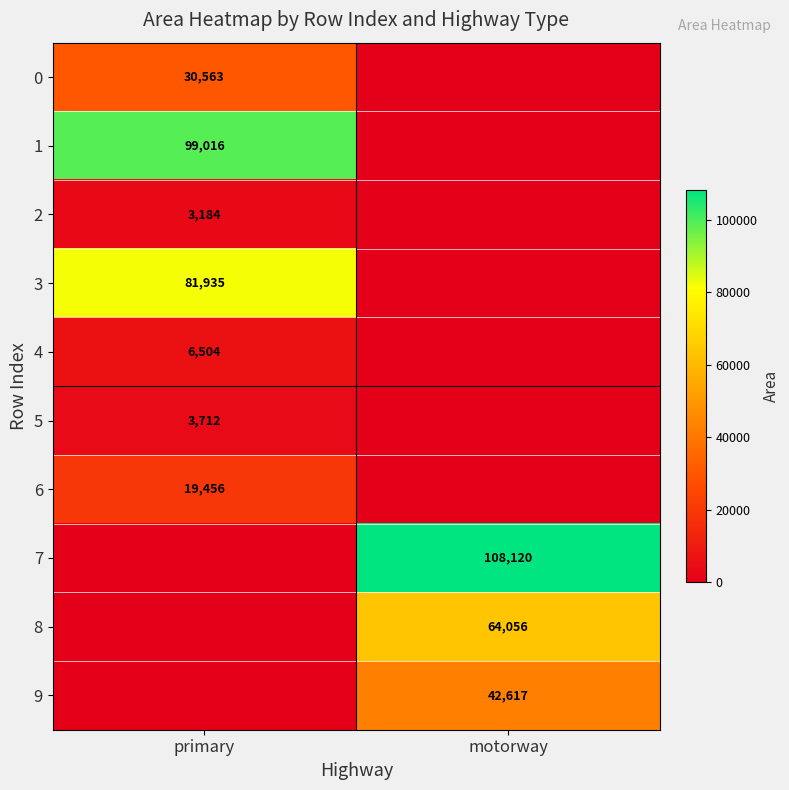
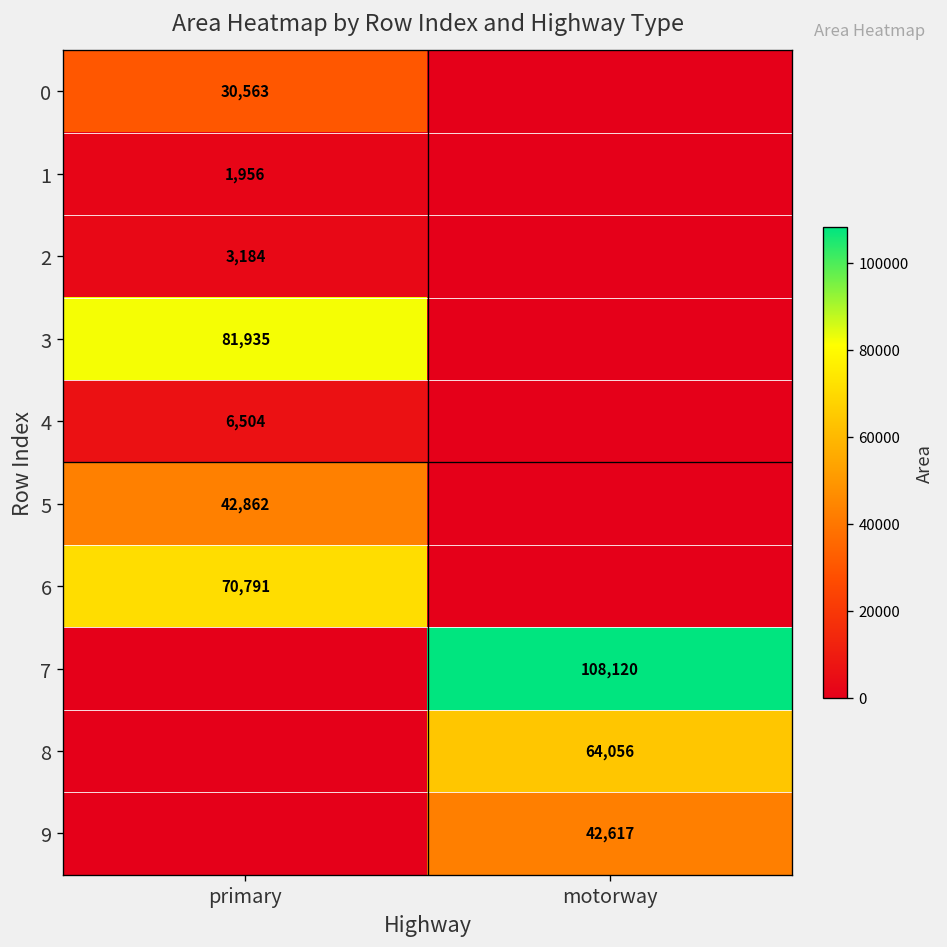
  {
    "0": {
      "primary": "30,563"
    },
    "1": {
-     "primary": "99,016"
+     "primary": "1,956"
    },
    "2": {
      "primary": "3,184"
    },
    "3": {
      "primary": "81,935"
    },
    "4": {
      "primary": "6,504"
    },
    "5": {
-     "primary": "3,712"
+     "primary": "42,862"
    },
    "6": {
-     "primary": "19,456"
+     "primary": "70,791"
    },
    "7": {
      "motorway": "108,120"
    },
    "8": {
      "motorway": "64,056"
    },
    "9": {
      "motorway": "42,617"
    }
  }
